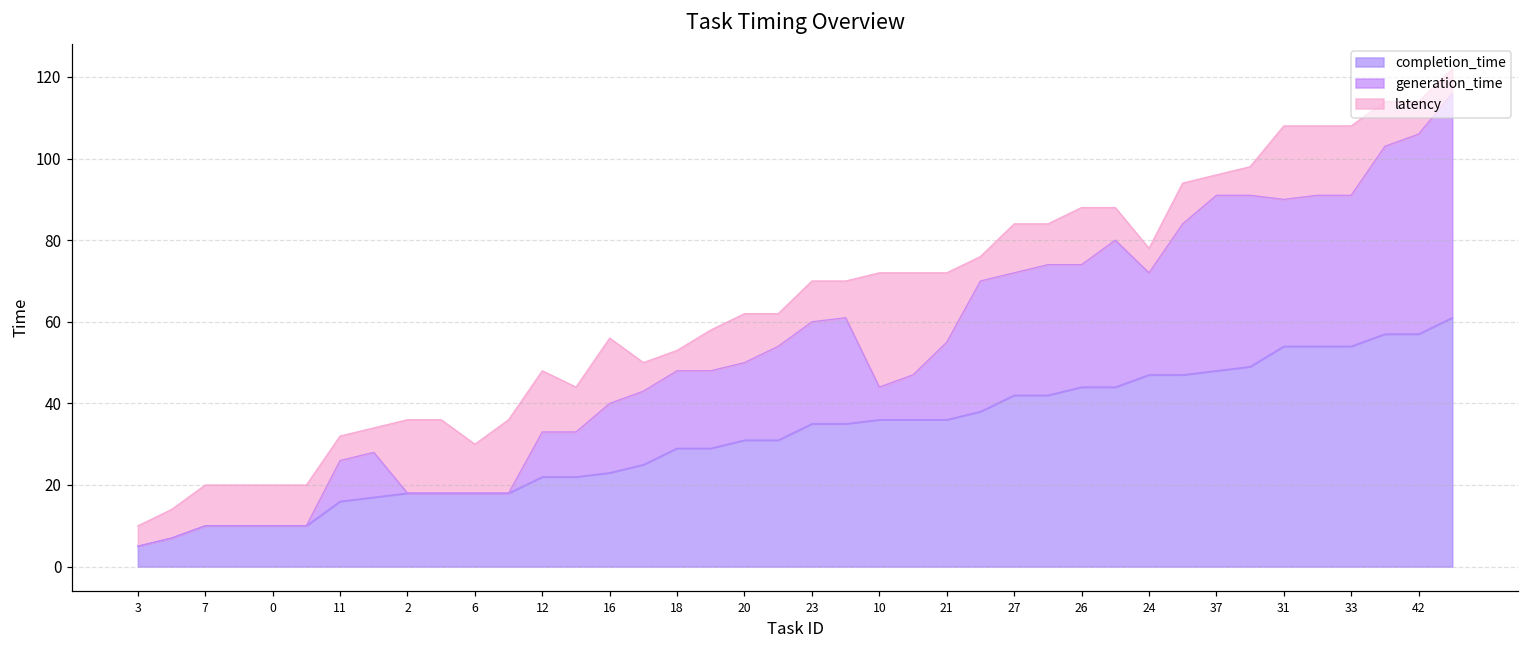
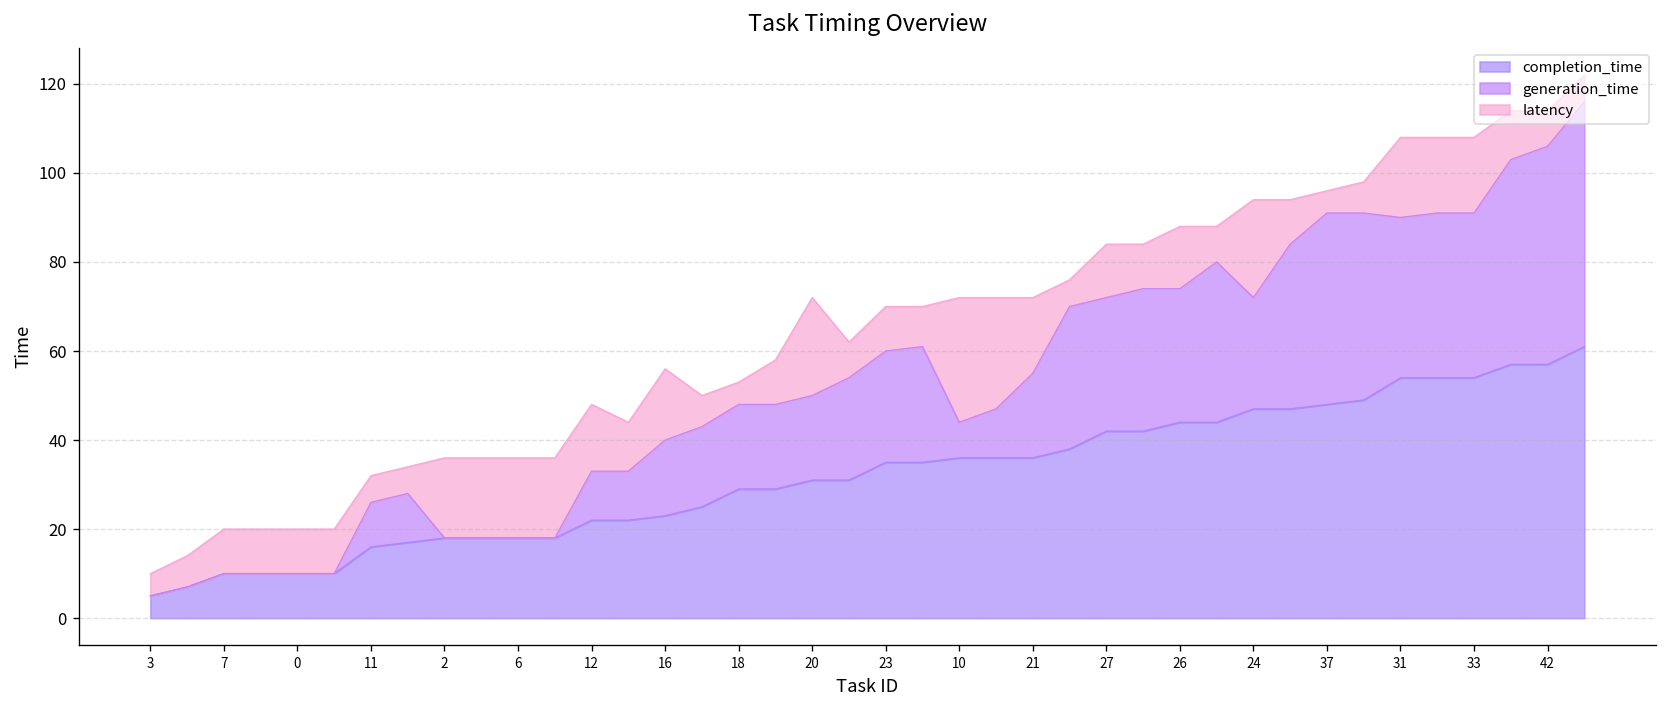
  {
    "latency": {
      "0": 10,
      "2": 18,
-     "6": 12,
+     "6": 18,
      "12": 15,
      "16": 16,
      "18": 5,
-     "20": 12,
+     "20": 22,
      "10": 28,
      "26": 14,
-     "24": 6
+     "24": 22
    }
  }
